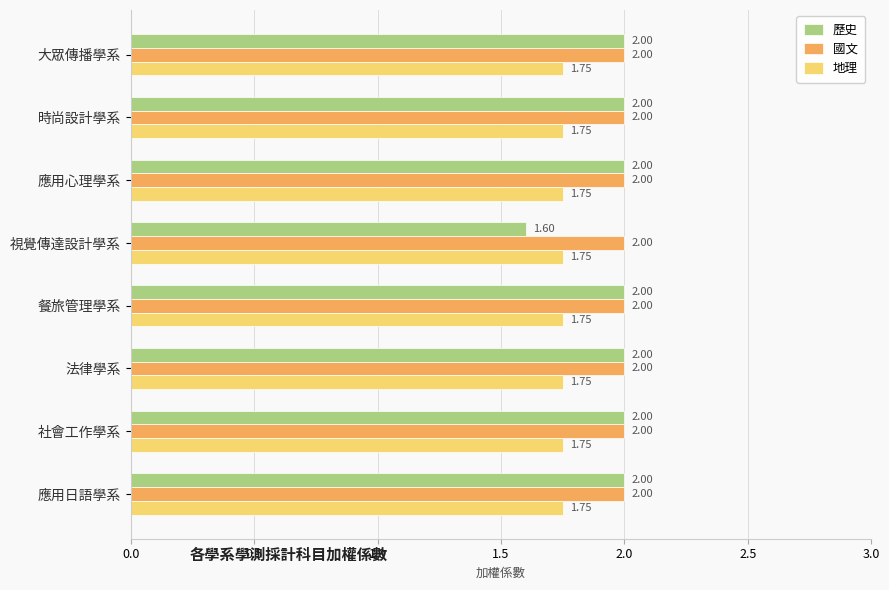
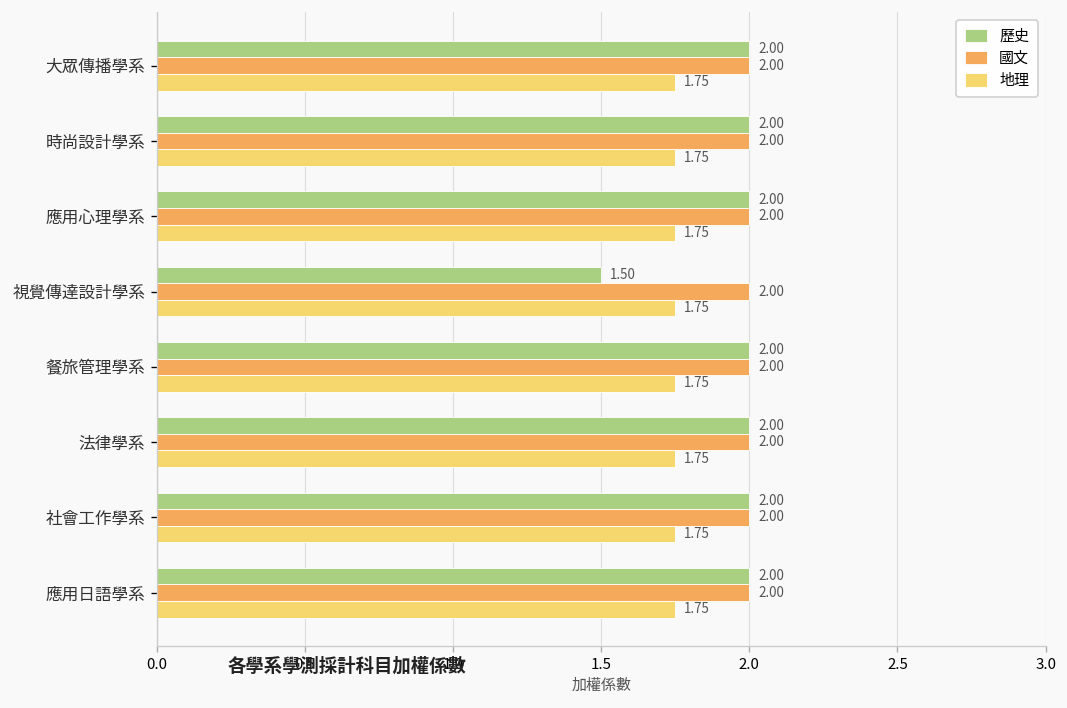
  {
    "歷史": {
      "大眾傳播學系": 2.00,
      "時尚設計學系": 2.00,
      "應用心理學系": 2.00,
-     "視覺傳達設計學系": 1.60,
+     "視覺傳達設計學系": 1.50,
      "餐旅管理學系": 2.00,
      "法律學系": 2.00,
      "社會工作學系": 2.00,
      "應用日語學系": 2.00
    }
  }
